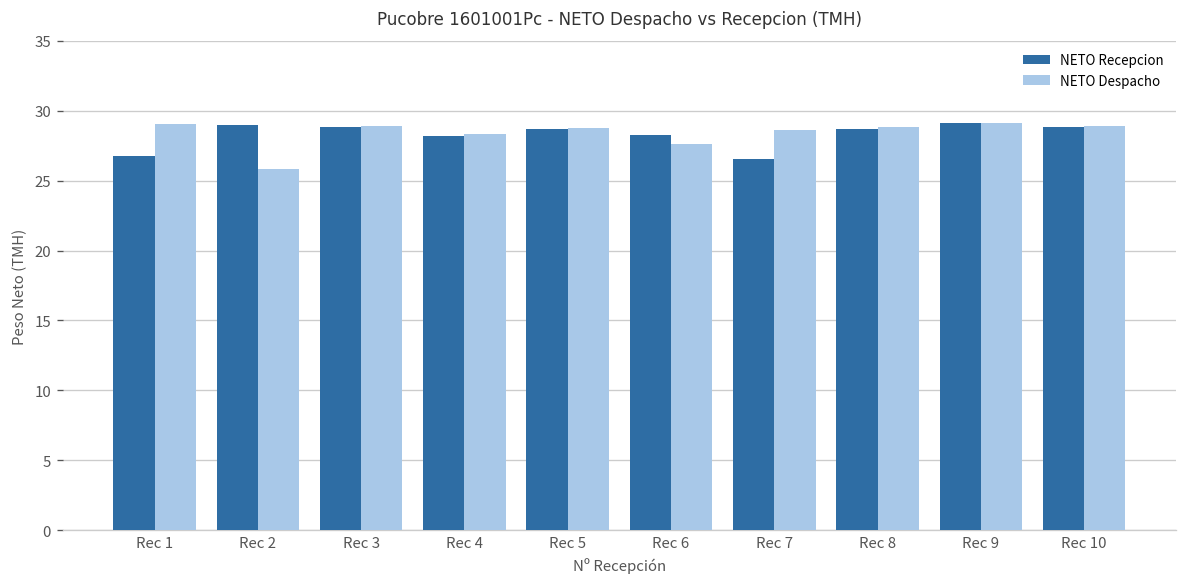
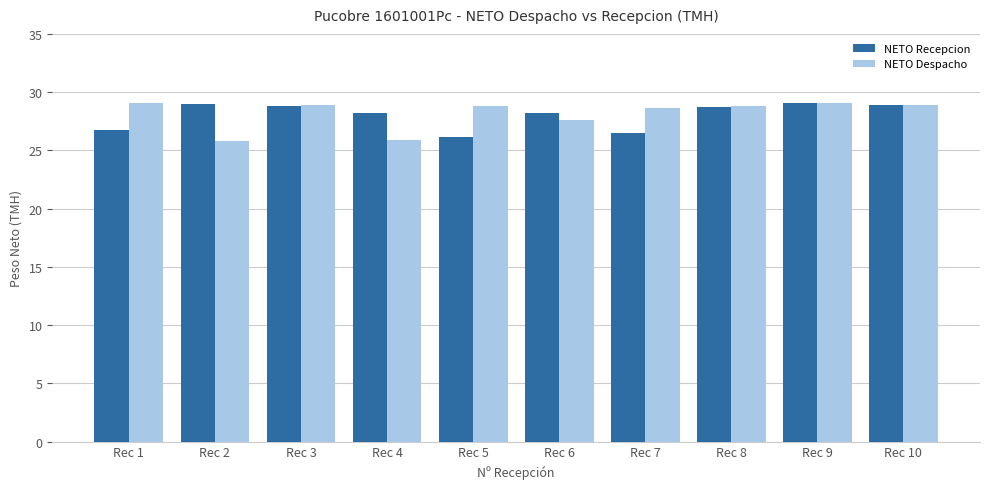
  {
    "NETO Recepcion": {
      "Rec 1": 26.7,
      "Rec 2": 29.0,
      "Rec 3": 28.8,
      "Rec 4": 28.2,
-     "Rec 5": 28.7,
+     "Rec 5": 26.2,
      "Rec 6": 28.3,
      "Rec 7": 26.5,
      "Rec 8": 28.7,
      "Rec 9": 29.1,
      "Rec 10": 28.9
    },
    "NETO Despacho": {
      "Rec 1": 29.1,
      "Rec 2": 25.8,
      "Rec 3": 28.9,
-     "Rec 4": 28.3,
+     "Rec 4": 25.9,
      "Rec 5": 28.8,
      "Rec 6": 27.6,
      "Rec 7": 28.6,
      "Rec 8": 28.8,
      "Rec 9": 29.1,
      "Rec 10": 28.9
    }
  }
